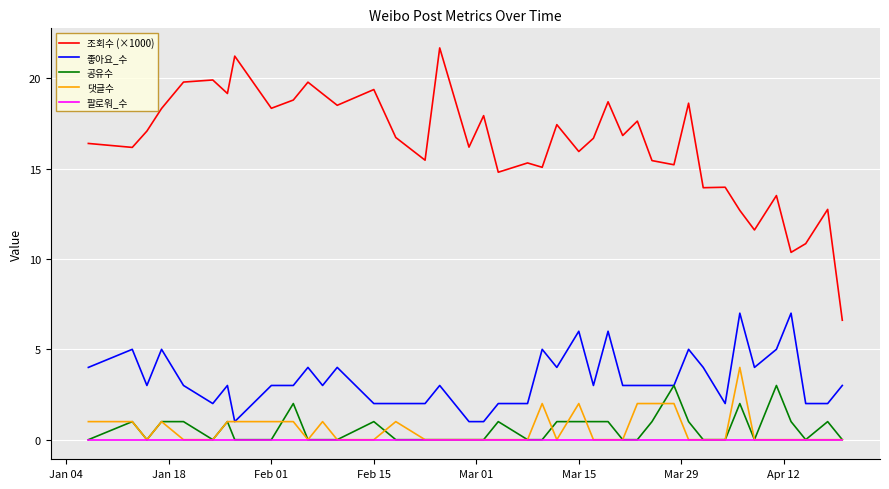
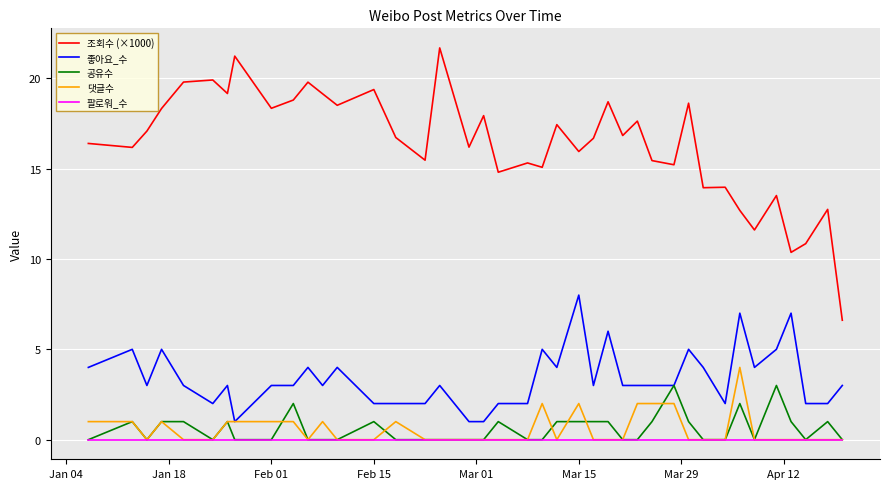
  {
    "조회수 (×1000)": {
      "Feb 01": 18.3,
      "Feb 15": 19.4,
      "Mar 15": 16
    },
    "좋아요_수": {
      "Feb 01": 3,
      "Feb 15": 2,
-     "Mar 15": 6
+     "Mar 15": 8
    },
    "공유수": {
      "Feb 15": 1,
      "Mar 15": 1
    },
    "댓글수": {
      "Feb 01": 1,
      "Mar 15": 2
    },
    "팔로워_수": {
      "Mar 15": 0
    }
  }
